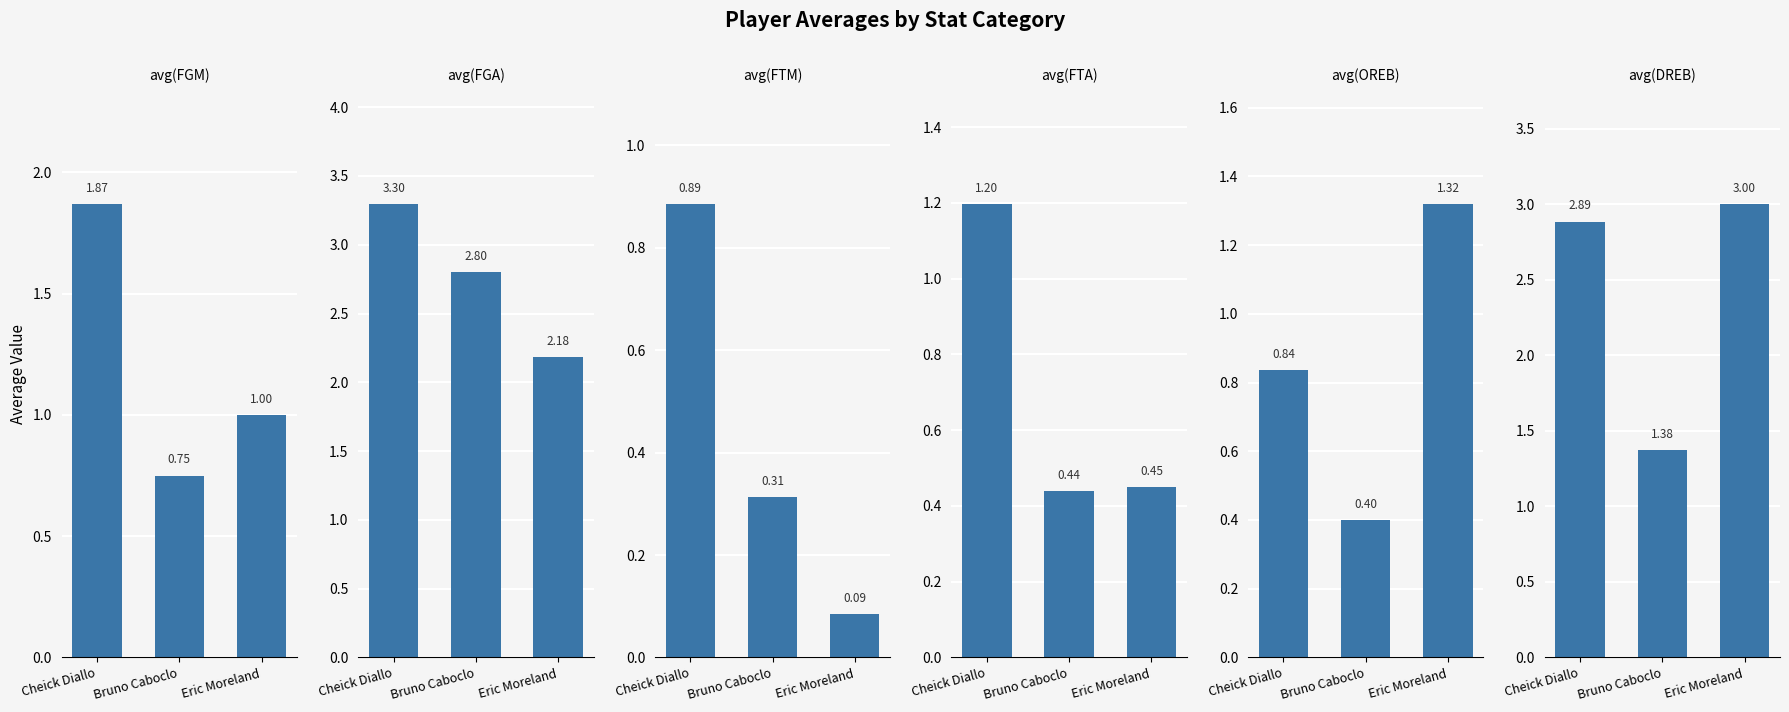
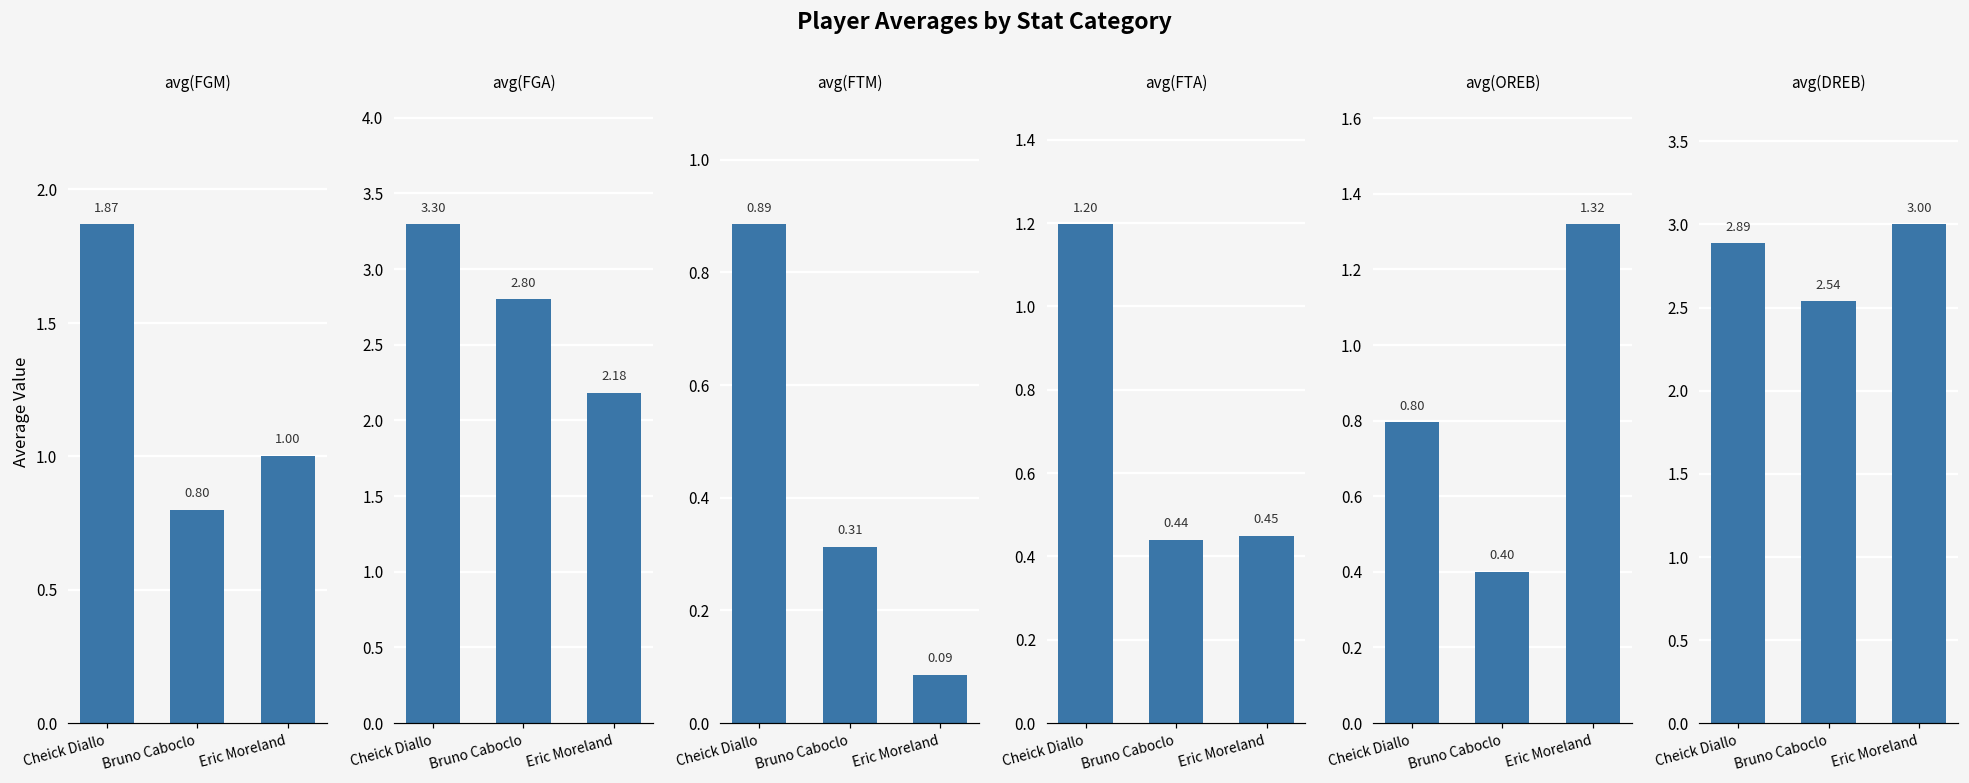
  {
    "avg(FGM)": {
      "Cheick Diallo": 1.87,
-     "Bruno Caboclo": 0.75,
+     "Bruno Caboclo": 0.80,
      "Eric Moreland": 1.00
    },
    "avg(FGA)": {
      "Cheick Diallo": 3.30,
      "Bruno Caboclo": 2.80,
      "Eric Moreland": 2.18
    },
    "avg(FTM)": {
      "Cheick Diallo": 0.89,
      "Bruno Caboclo": 0.31,
      "Eric Moreland": 0.09
    },
    "avg(FTA)": {
      "Cheick Diallo": 1.20,
      "Bruno Caboclo": 0.44,
      "Eric Moreland": 0.45
    },
    "avg(OREB)": {
-     "Cheick Diallo": 0.84,
+     "Cheick Diallo": 0.80,
      "Bruno Caboclo": 0.40,
      "Eric Moreland": 1.32
    },
    "avg(DREB)": {
      "Cheick Diallo": 2.89,
-     "Bruno Caboclo": 1.38,
+     "Bruno Caboclo": 2.54,
      "Eric Moreland": 3.00
    }
  }
